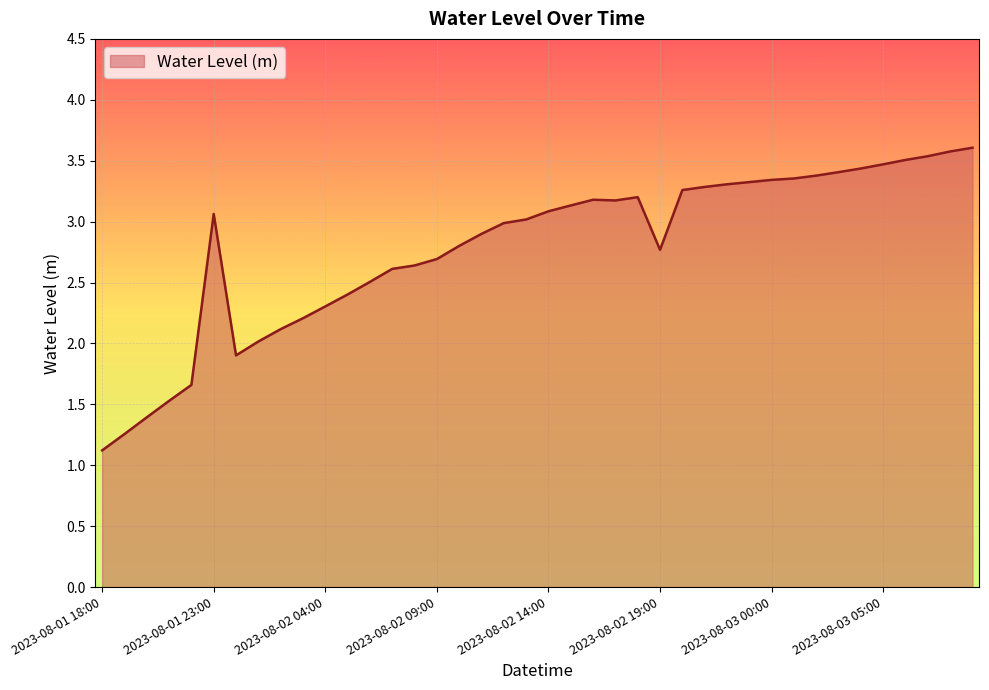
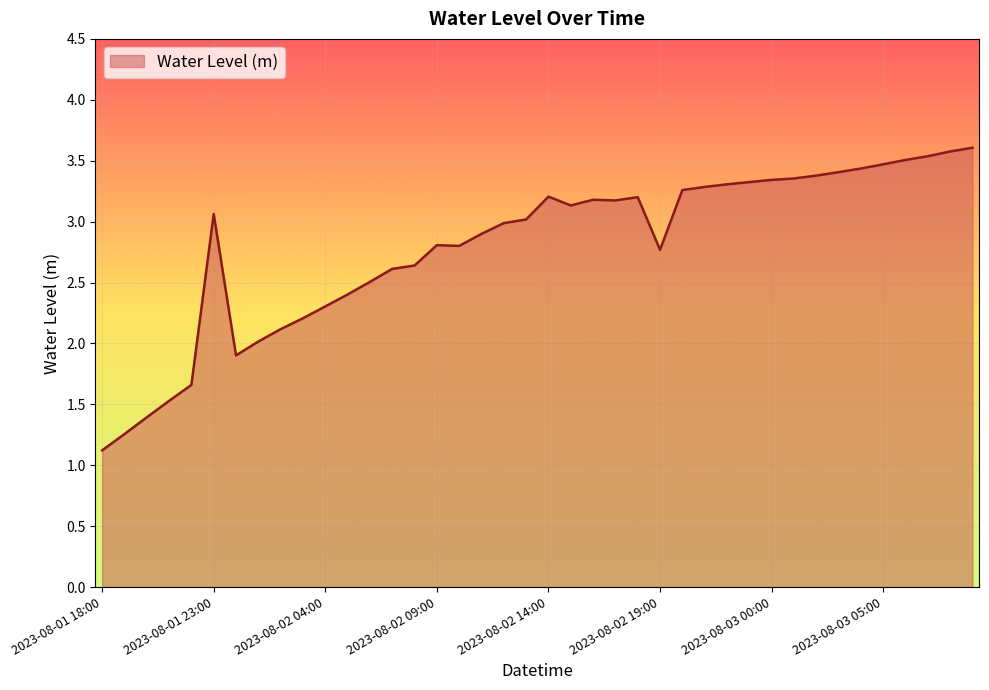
  {
    "2023-08-01 18:00": 1.12,
    "2023-08-01 23:00": 3.06,
    "2023-08-02 04:00": 2.30,
-   "2023-08-02 09:00": 2.69,
-   "2023-08-02 14:00": 3.08,
+   "2023-08-02 09:00": 2.81,
+   "2023-08-02 14:00": 3.21,
    "2023-08-02 19:00": 2.77,
    "2023-08-03 00:00": 3.34,
    "2023-08-03 05:00": 3.47
  }
